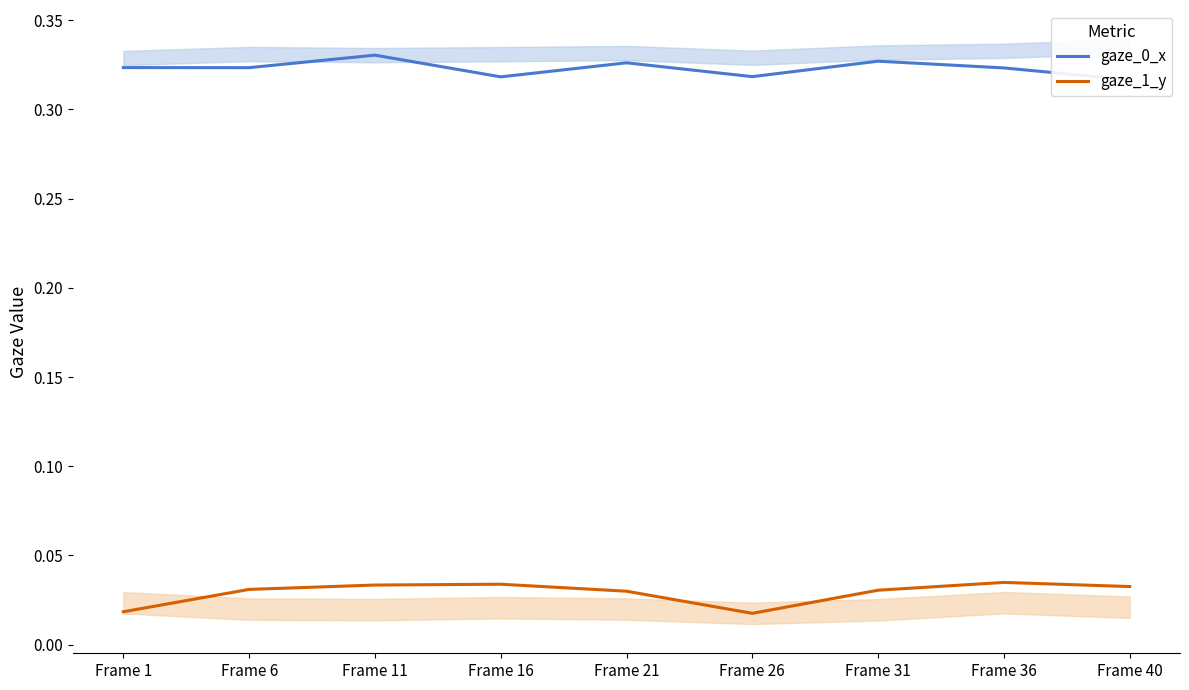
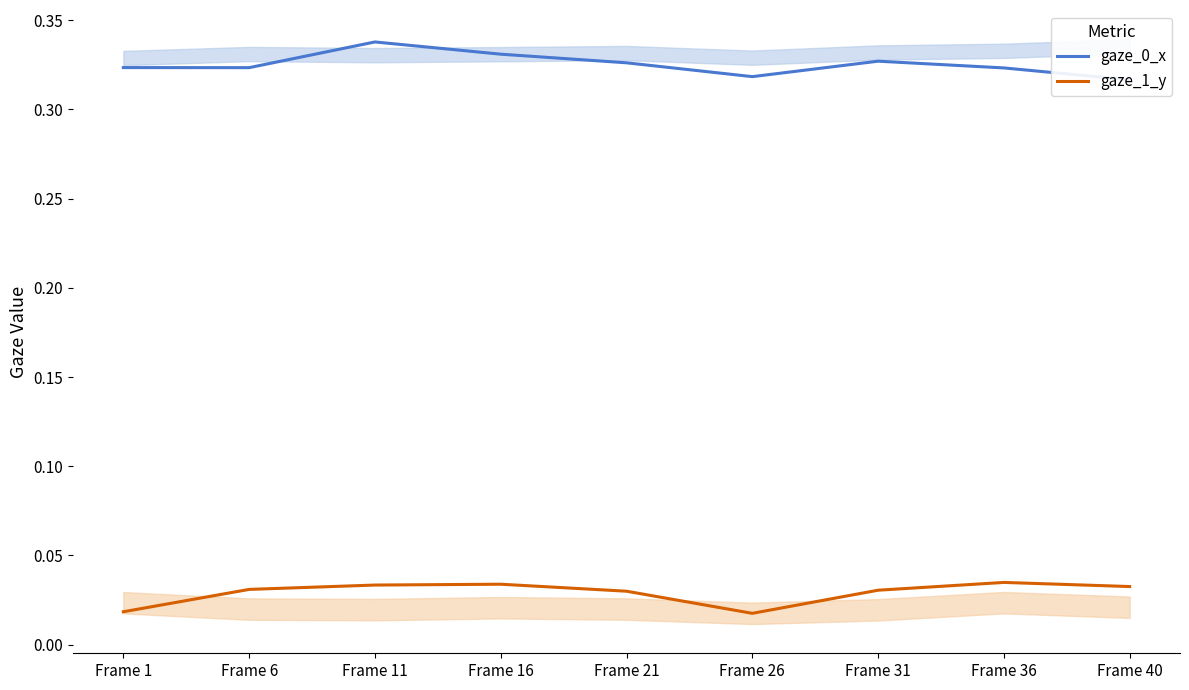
  {
    "gaze_0_x": {
      "Frame 1": 0.323,
      "Frame 6": 0.323,
-     "Frame 11": 0.330,
-     "Frame 16": 0.318,
+     "Frame 11": 0.338,
+     "Frame 16": 0.331,
      "Frame 21": 0.326,
      "Frame 26": 0.318,
      "Frame 31": 0.327,
      "Frame 36": 0.323
    },
    "gaze_1_y": {
      "Frame 1": 0.018,
      "Frame 6": 0.031,
      "Frame 11": 0.033,
      "Frame 16": 0.034,
      "Frame 21": 0.030,
      "Frame 26": 0.018,
      "Frame 31": 0.031,
      "Frame 36": 0.035,
      "Frame 40": 0.033
    }
  }
